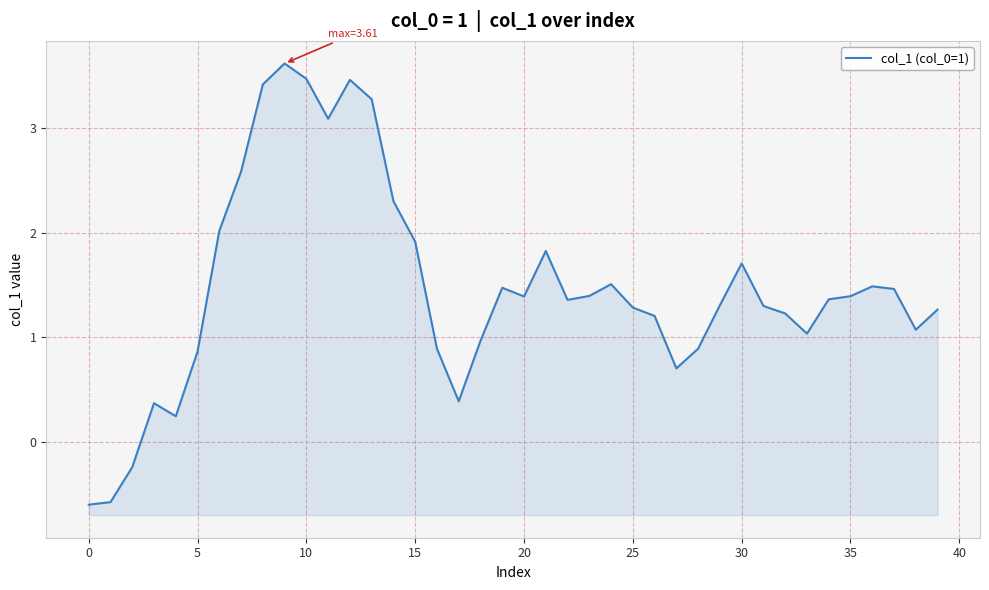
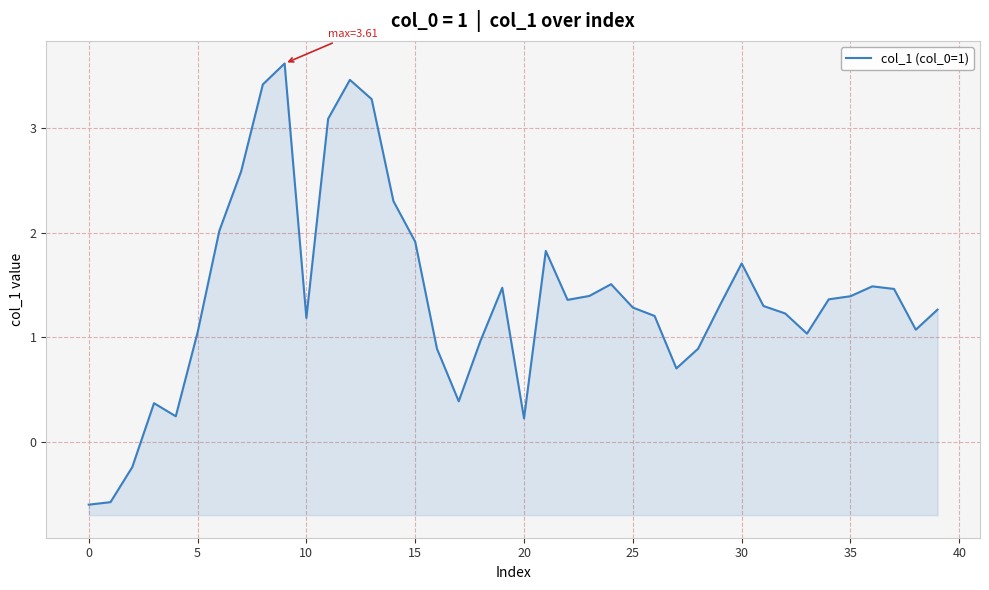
  {
    "0": -0.59,
-   "5": 0.87,
-   "10": 3.47,
+   "5": 1.05,
+   "10": 1.19,
    "15": 1.91,
-   "20": 1.39,
+   "20": 0.23,
    "25": 1.29,
    "30": 1.71,
    "35": 1.39
  }
